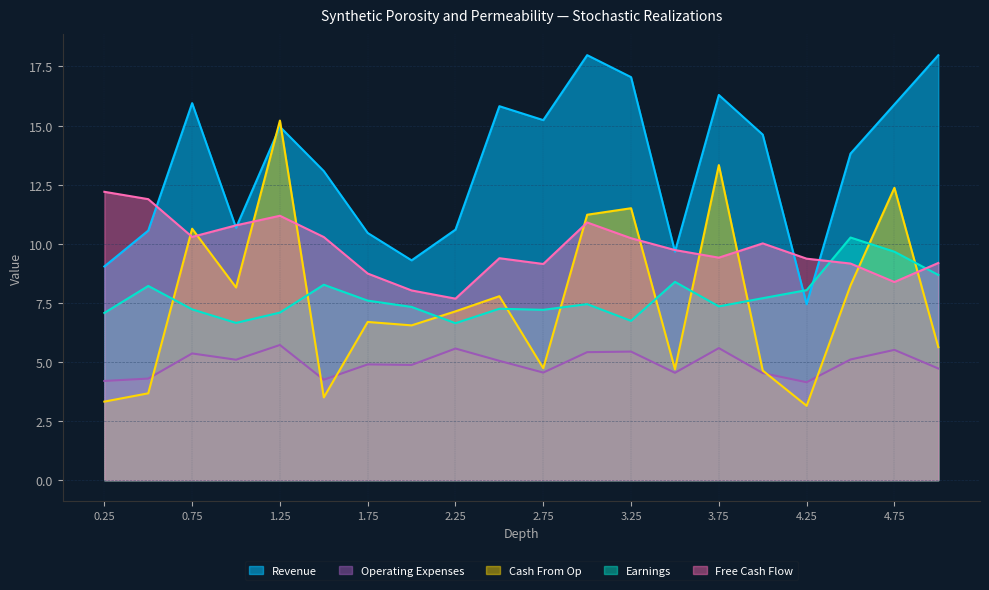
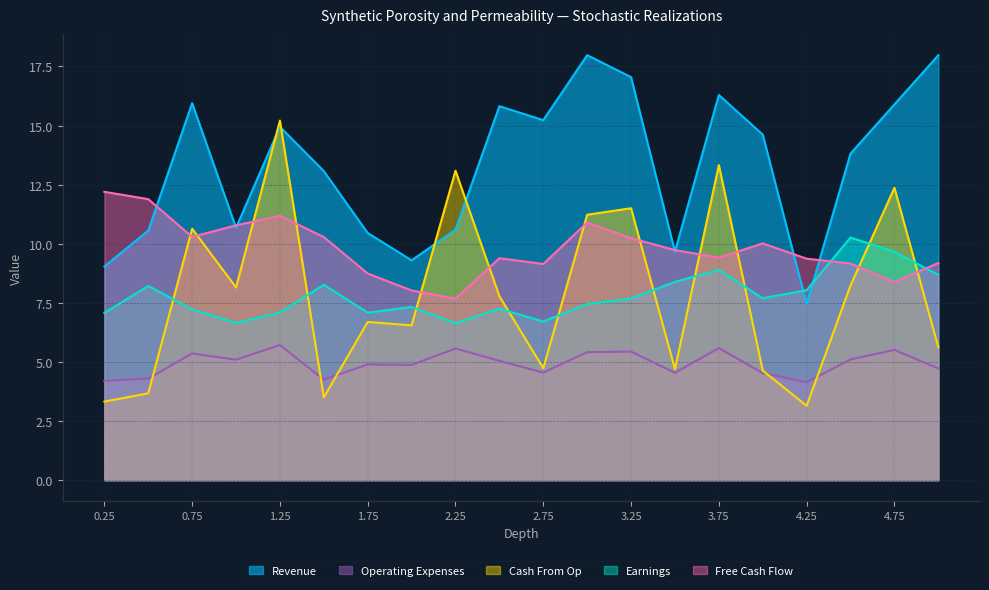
  {
    "Revenue": {
      "0.25": 9.0,
      "0.75": 15.9,
      "1.25": 14.9,
      "1.75": 10.5,
      "2.25": 10.6,
      "2.75": 15.2,
      "3.25": 17.0,
      "3.75": 16.3,
      "4.25": 7.4,
      "4.75": 15.9
    },
    "Cash From Op": {
      "0.25": 3.3,
      "0.75": 10.6,
      "1.25": 15.2,
      "1.75": 6.7,
-     "2.25": 7.1,
+     "2.25": 13.1,
      "2.75": 4.7,
      "3.25": 11.5,
      "3.75": 13.3,
      "4.25": 3.1,
      "4.75": 12.4
    },
    "Earnings": {
      "0.25": 7.1,
      "0.75": 7.2,
      "1.25": 7.1,
-     "1.75": 7.6,
+     "1.75": 7.1,
      "2.25": 6.6,
-     "2.75": 7.2,
-     "3.25": 6.7,
-     "3.75": 7.3,
+     "2.75": 6.7,
+     "3.25": 7.7,
+     "3.75": 8.9,
      "4.25": 8.0,
      "4.75": 9.7
    }
  }
